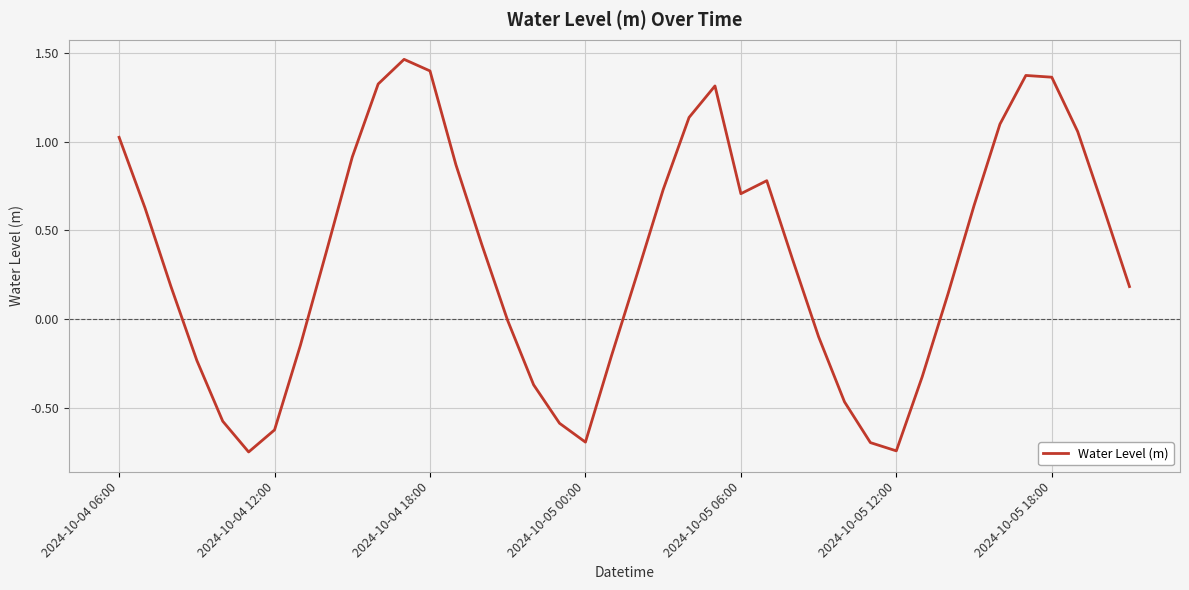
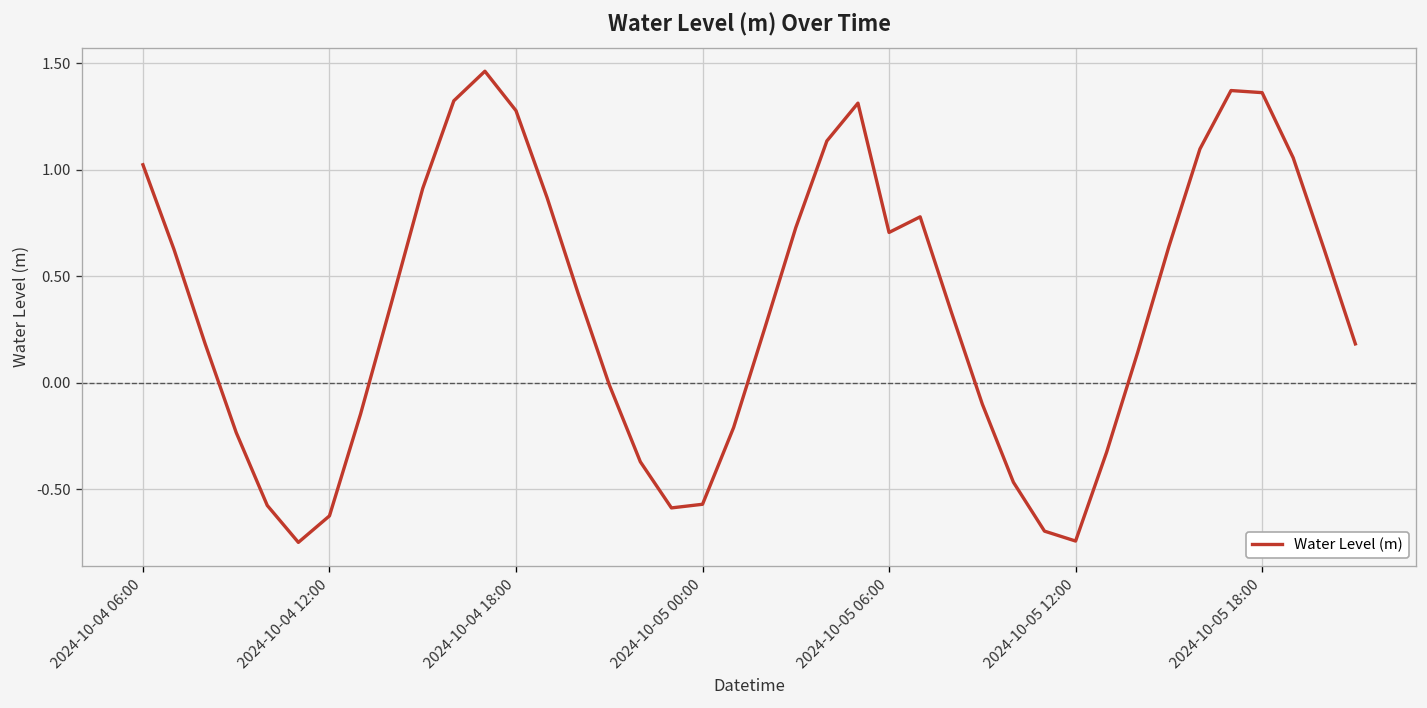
  {
    "2024-10-04 06:00": 1.02,
    "2024-10-04 12:00": -0.63,
-   "2024-10-04 18:00": 1.40,
-   "2024-10-05 00:00": -0.69,
+   "2024-10-04 18:00": 1.28,
+   "2024-10-05 00:00": -0.57,
    "2024-10-05 06:00": 0.71,
    "2024-10-05 12:00": -0.74,
    "2024-10-05 18:00": 1.36
  }
